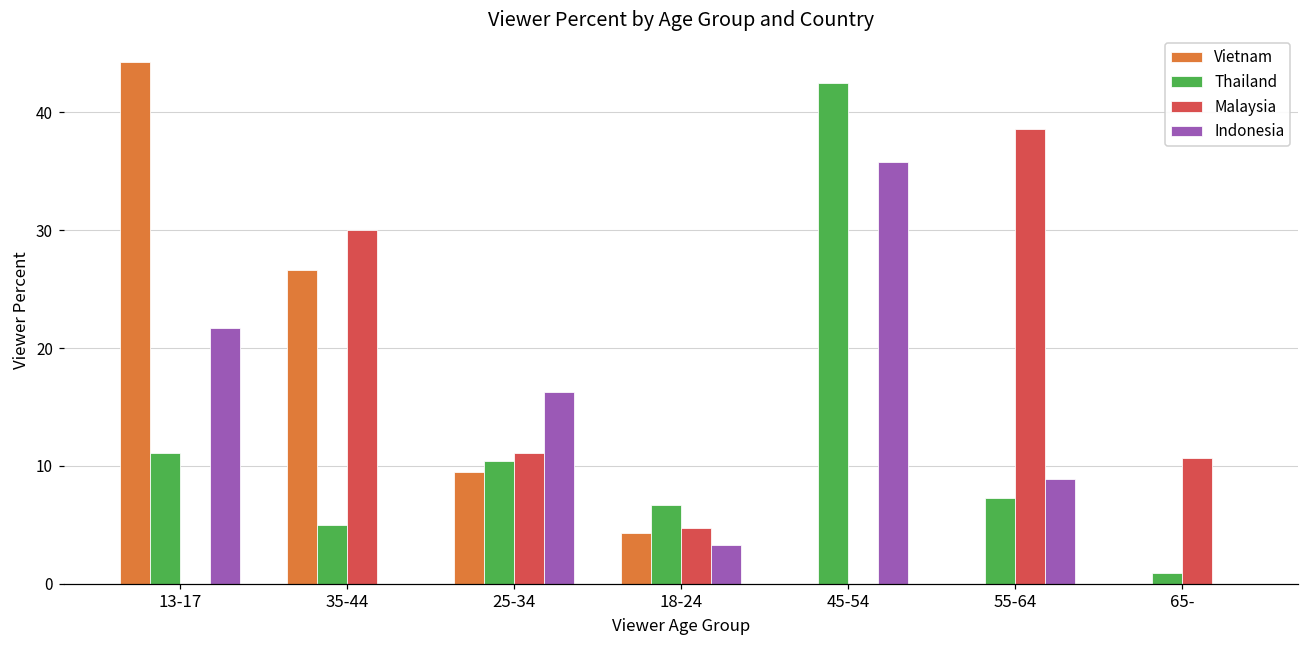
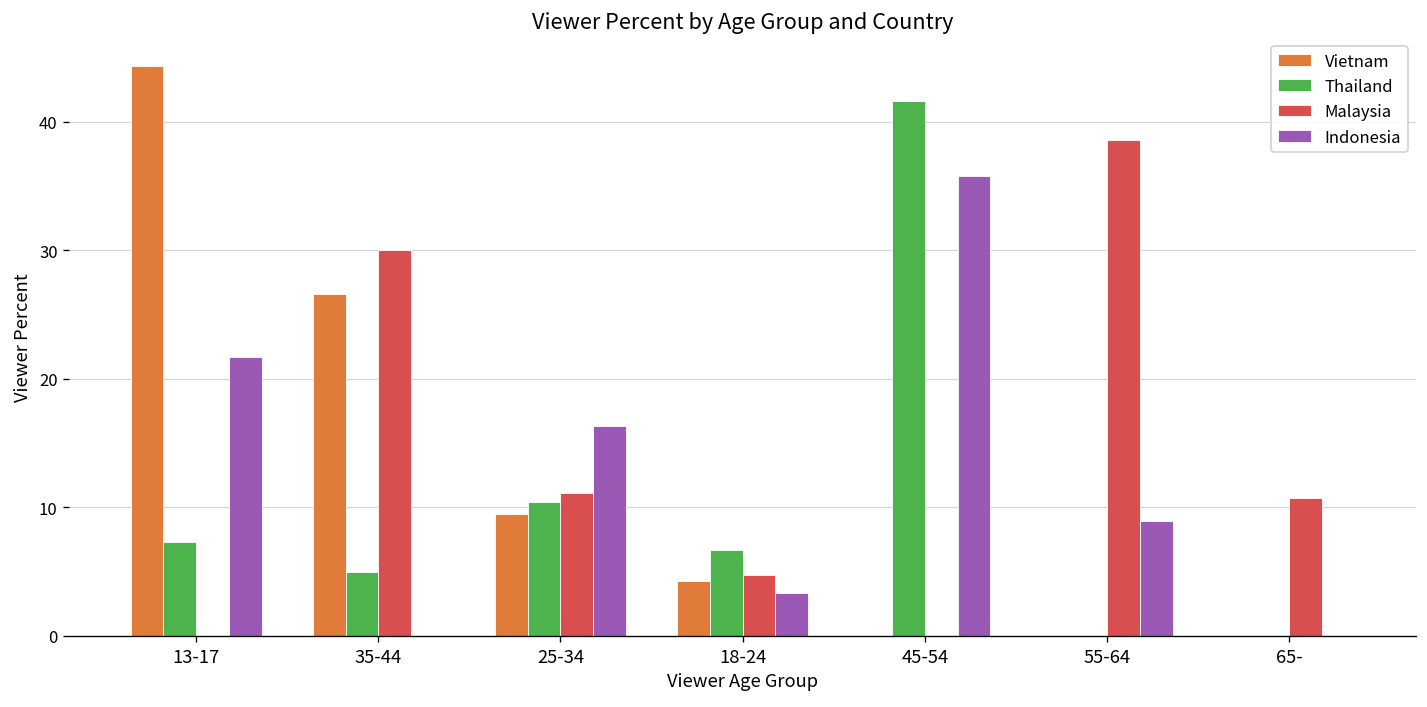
  {
    "Thailand": {
-     "13-17": 11.1,
+     "13-17": 7.3,
      "35-44": 5.0,
      "25-34": 10.4,
      "18-24": 6.7,
-     "45-54": 42.5,
-     "55-64": 7.3,
-     "65-": 0.9
+     "45-54": 41.6,
+     "55-64": 0.0,
+     "65-": 0.0
    },
    "Indonesia": {
      "13-17": 21.7,
      "35-44": 0.0,
      "25-34": 16.3,
      "18-24": 3.3,
      "45-54": 35.8,
      "55-64": 8.9,
      "65-": 0.0
    }
  }
